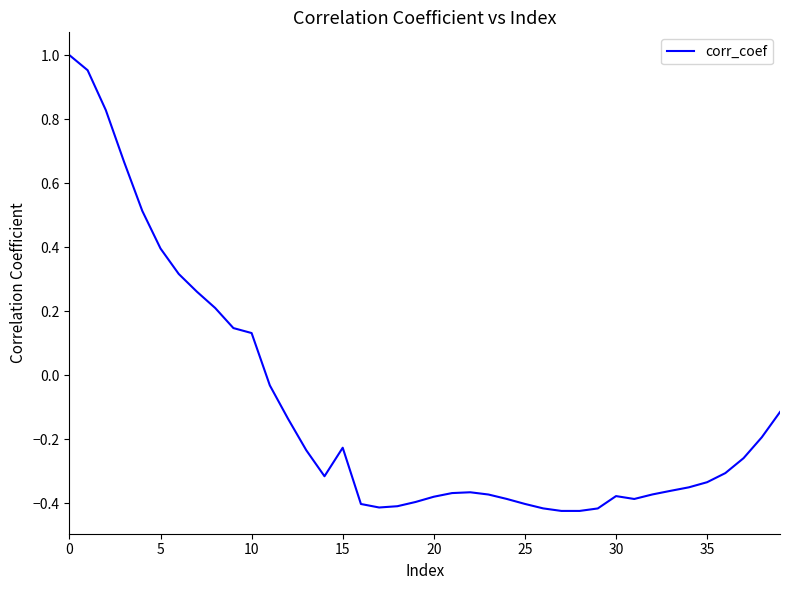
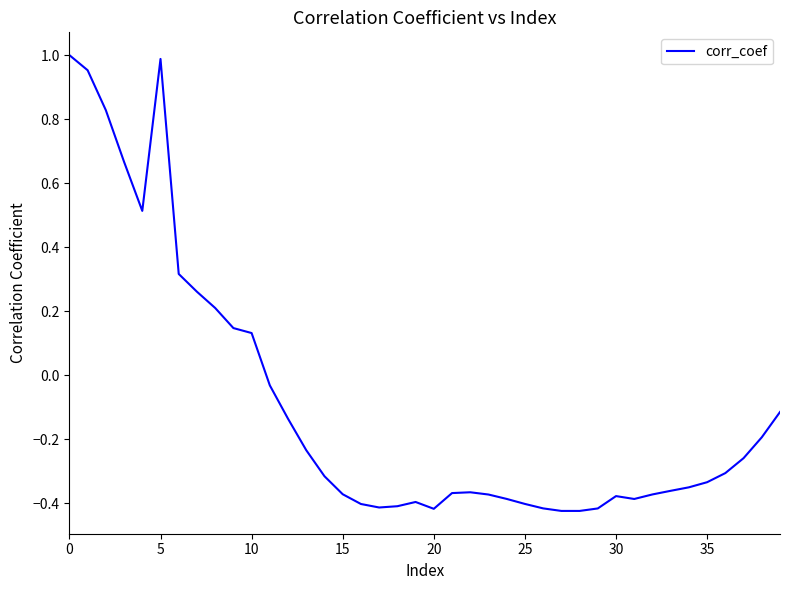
  {
    "0": 1.00,
-   "5": 0.40,
+   "5": 0.99,
    "10": 0.13,
-   "15": -0.23,
-   "20": -0.38,
+   "15": -0.37,
+   "20": -0.42,
    "25": -0.40,
    "30": -0.38,
    "35": -0.33
  }
